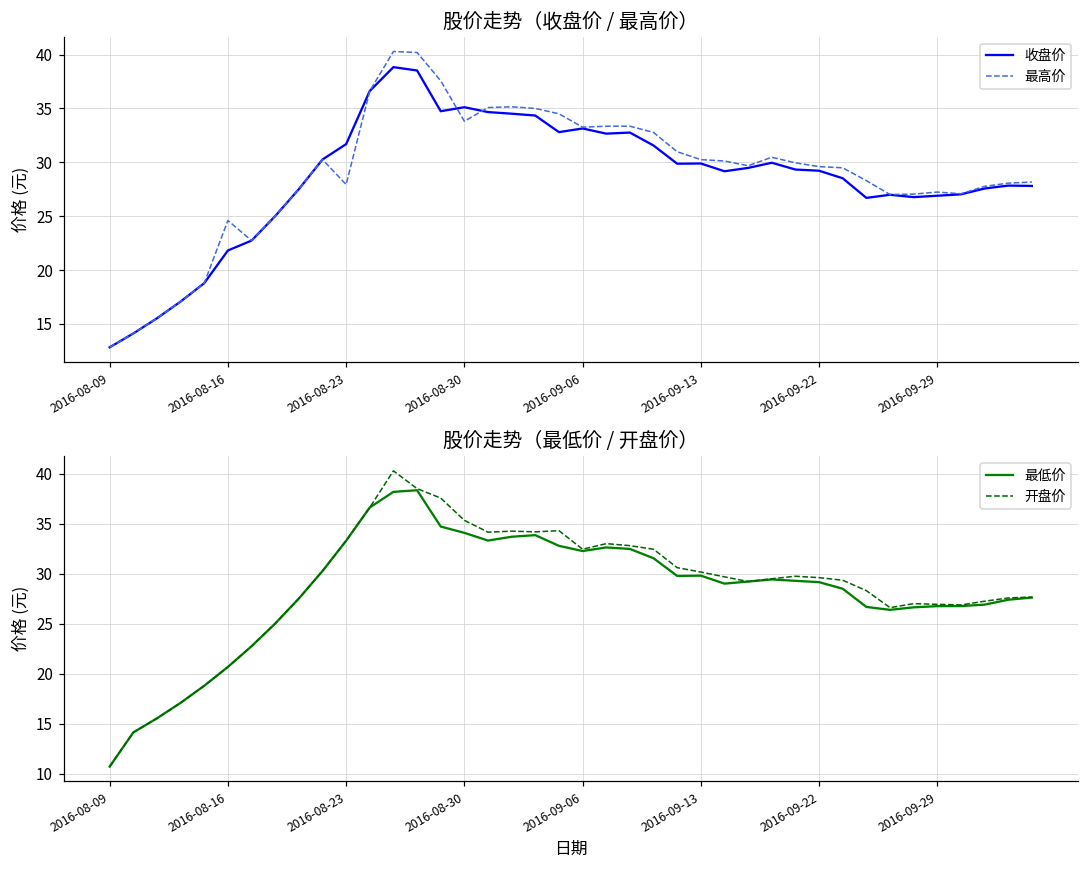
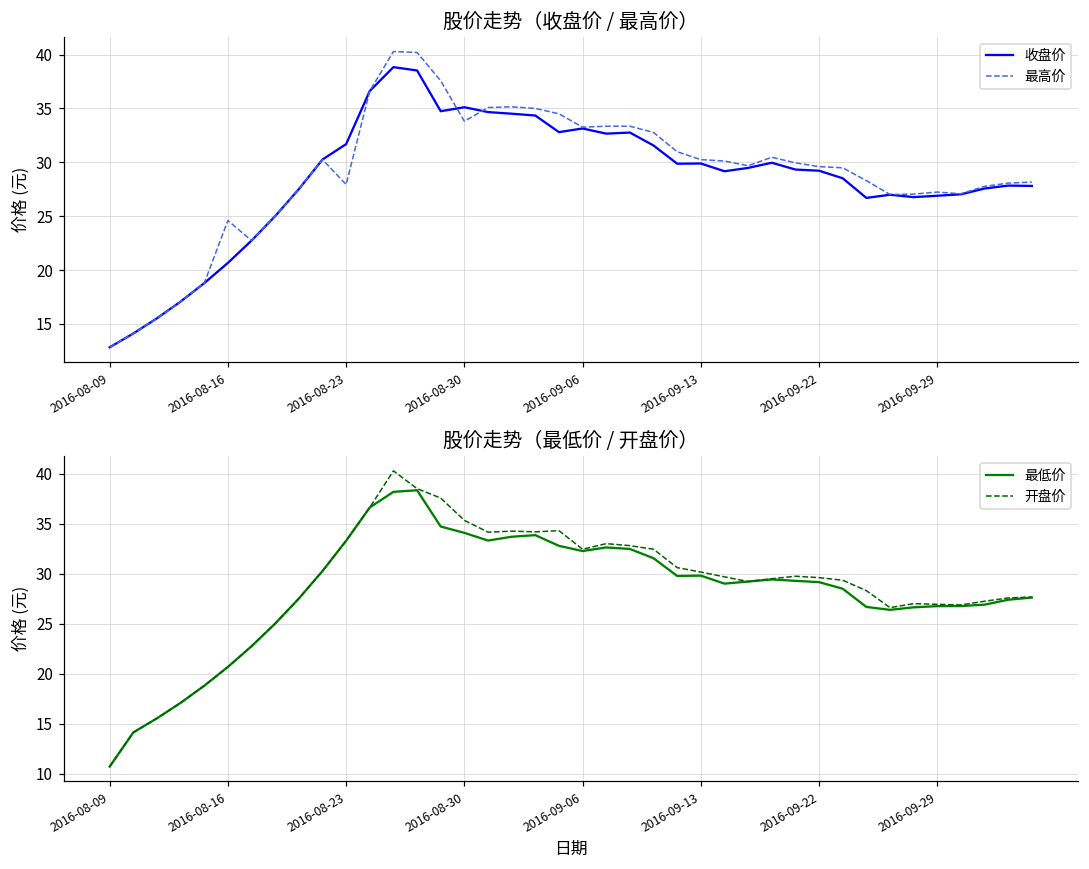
  {
    "股价走势（收盘价 / 最高价）": {
      "收盘价": {
-       "2016-08-16": 22,
+       "2016-08-16": 21,
        "2016-08-23": 32,
        "2016-08-30": 35,
        "2016-09-13": 30,
        "2016-09-22": 29,
        "2016-09-29": 27
      },
      "最高价": {
        "2016-08-16": 25,
        "2016-08-23": 28,
        "2016-08-30": 34,
        "2016-09-13": 30,
        "2016-09-22": 30,
        "2016-09-29": 27
      }
    }
  }
